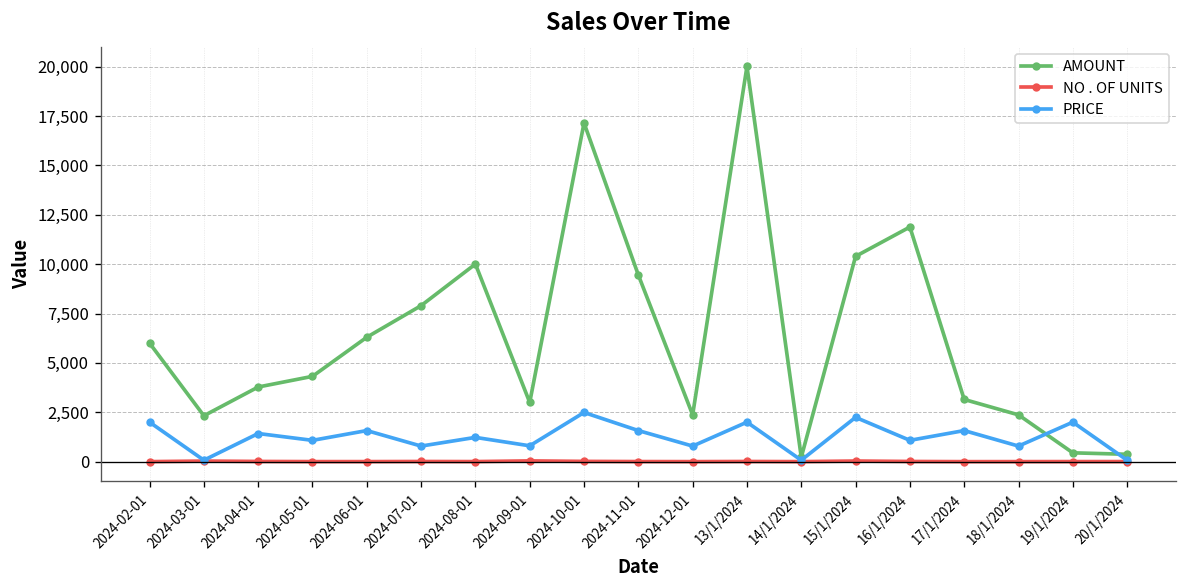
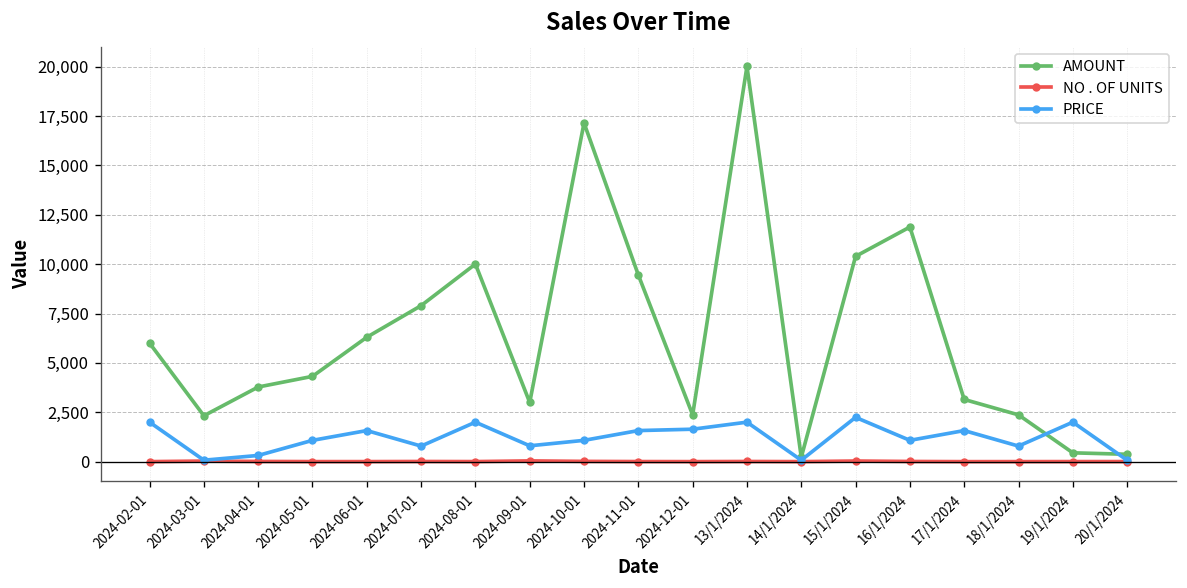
  {
    "AMOUNT": {
      "2024-02-01": "6,000",
      "2024-03-01": "2,300",
      "2024-04-01": "3,800",
      "2024-05-01": "4,300",
      "2024-06-01": "6,300",
      "2024-07-01": "7,900",
      "2024-08-01": "10,000",
      "2024-09-01": "3,000",
      "2024-10-01": "17,100",
      "2024-11-01": "9,500",
      "2024-12-01": "2,400",
      "13/1/2024": "20,000",
      "15/1/2024": "10,400",
      "16/1/2024": "11,900",
      "17/1/2024": "3,200",
      "18/1/2024": "2,400",
      "19/1/2024": "400",
      "20/1/2024": "400"
    },
    "NO . OF UNITS": {
      "2024-02-01": "0",
      "2024-04-01": "0",
      "2024-05-01": "0",
      "2024-06-01": "0",
      "2024-07-01": "0",
      "2024-08-01": "0",
      "2024-09-01": "0",
      "2024-10-01": "0",
      "2024-11-01": "0",
      "2024-12-01": "0",
      "13/1/2024": "0",
      "15/1/2024": "0",
      "16/1/2024": "0",
      "17/1/2024": "0",
      "18/1/2024": "0",
      "19/1/2024": "0"
    },
    "PRICE": {
      "2024-02-01": "2,000",
-     "2024-04-01": "1,400",
+     "2024-04-01": "300",
      "2024-05-01": "1,100",
      "2024-06-01": "1,600",
      "2024-07-01": "800",
-     "2024-08-01": "1,200",
+     "2024-08-01": "2,000",
      "2024-09-01": "800",
-     "2024-10-01": "2,500",
+     "2024-10-01": "1,100",
      "2024-11-01": "1,600",
-     "2024-12-01": "800",
+     "2024-12-01": "1,600",
      "13/1/2024": "2,000",
      "15/1/2024": "2,200",
      "16/1/2024": "1,100",
      "17/1/2024": "1,600",
      "18/1/2024": "800",
      "19/1/2024": "2,000"
    }
  }
